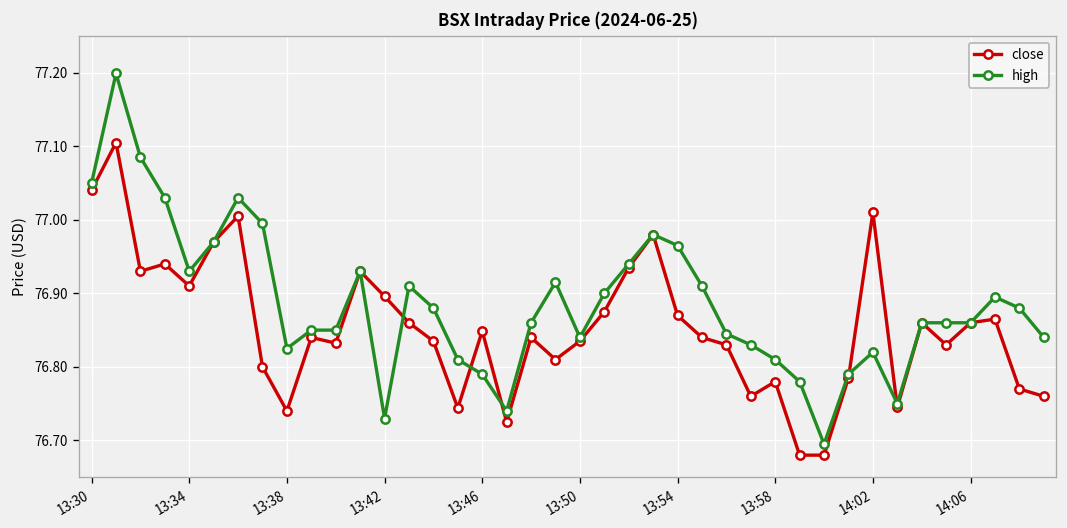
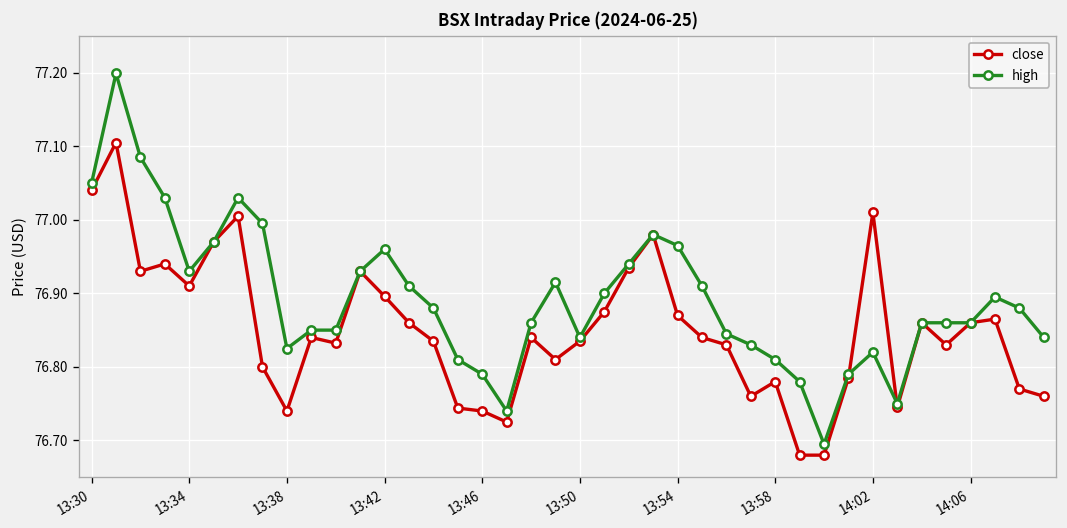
  {
    "close": {
      "13:30": 77.04,
      "13:34": 76.91,
      "13:38": 76.74,
      "13:42": 76.90,
-     "13:46": 76.85,
+     "13:46": 76.74,
      "13:50": 76.83,
      "13:54": 76.87,
      "13:58": 76.78,
      "14:02": 77.01
    },
    "high": {
      "13:30": 77.05,
      "13:34": 76.93,
      "13:38": 76.82,
-     "13:42": 76.73,
+     "13:42": 76.96,
      "13:46": 76.79,
      "13:50": 76.84,
      "13:54": 76.96,
      "13:58": 76.81,
      "14:02": 76.82
    }
  }
